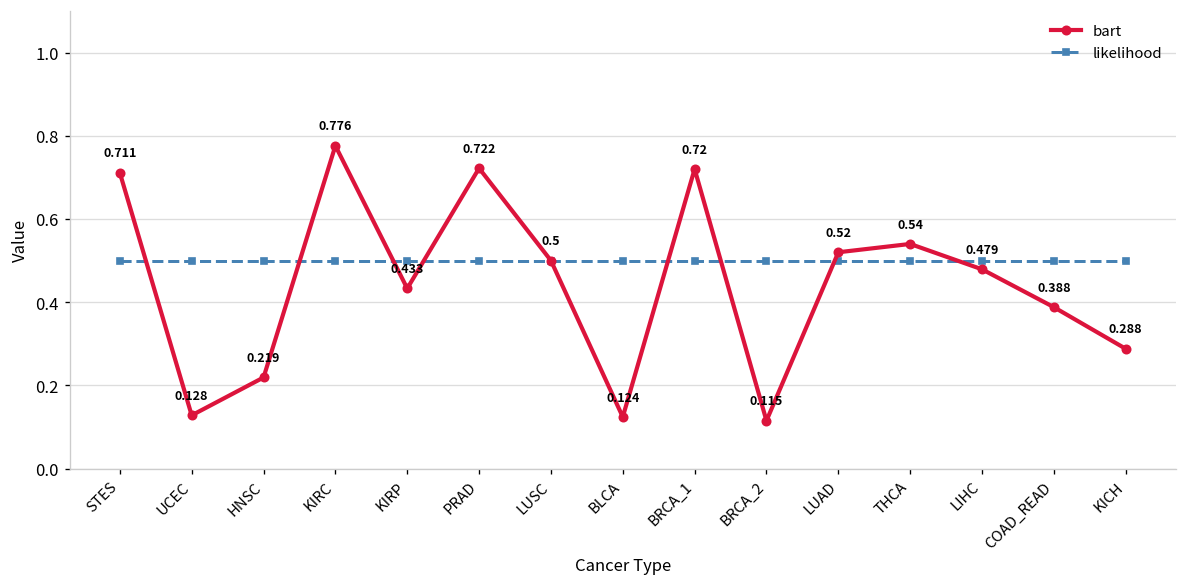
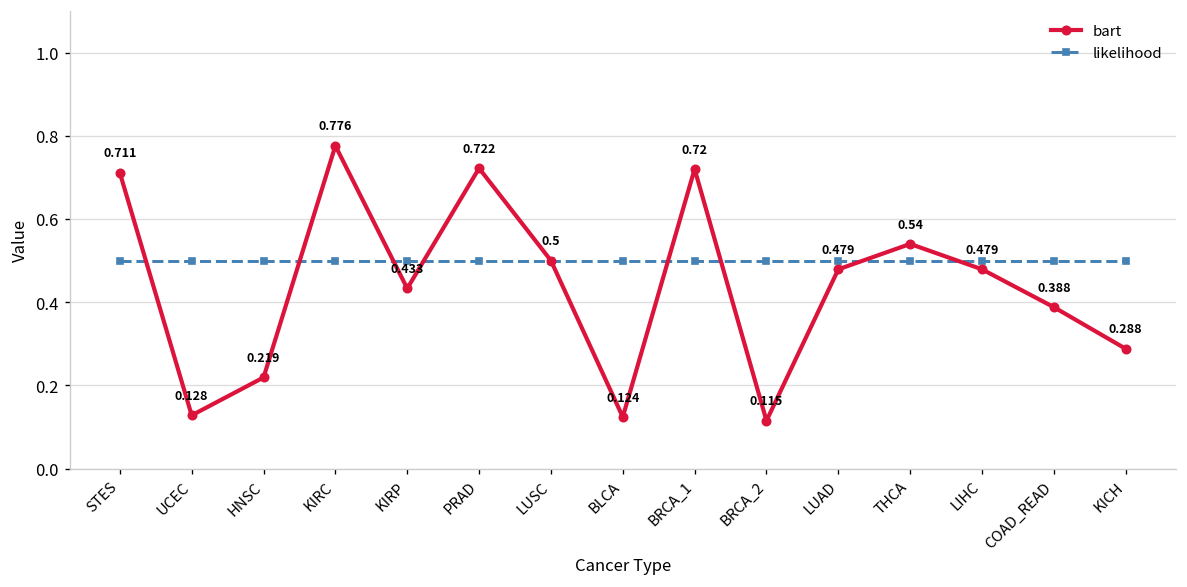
  {
    "bart": {
      "STES": 0.711,
      "UCEC": 0.128,
      "HNSC": 0.219,
      "KIRC": 0.776,
      "KIRP": 0.433,
      "PRAD": 0.722,
      "BLCA": 0.124,
      "BRCA_1": 0.72,
      "BRCA_2": 0.115,
-     "LUAD": 0.52,
+     "LUAD": 0.479,
      "THCA": 0.54,
      "LIHC": 0.479,
      "COAD_READ": 0.388,
      "KICH": 0.288
    },
    "likelihood": {
      "STES": 0.50,
      "UCEC": 0.50,
      "HNSC": 0.50,
      "KIRC": 0.50,
      "PRAD": 0.50,
      "BLCA": 0.50,
      "BRCA_1": 0.50,
      "BRCA_2": 0.50,
      "THCA": 0.50,
      "COAD_READ": 0.50,
      "KICH": 0.50
    }
  }
